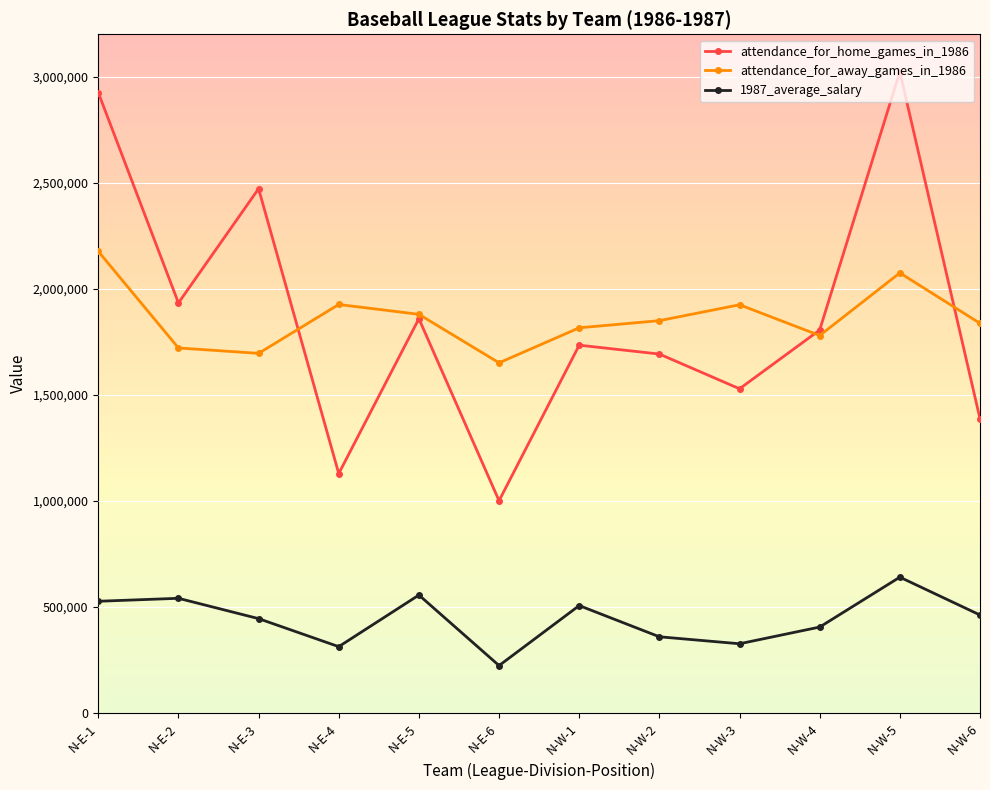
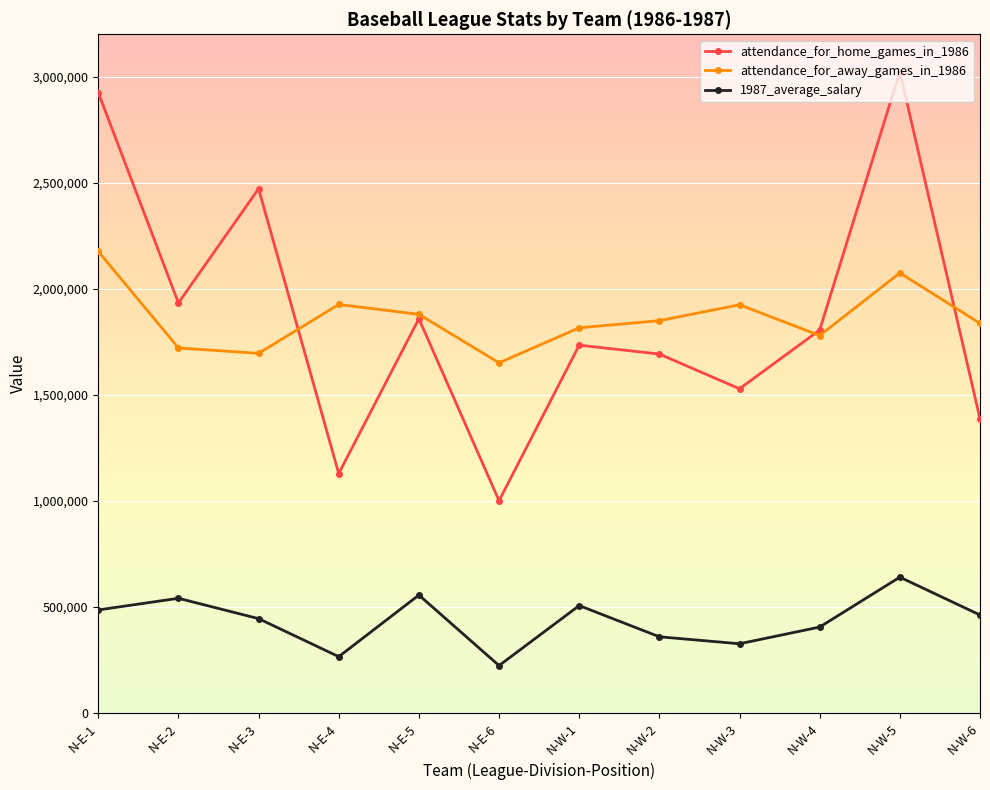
  {
    "attendance_for_home_games_in_1986": {
      "N-E-1": "2,930,000",
      "N-E-2": "1,930,000",
      "N-E-3": "2,470,000",
      "N-E-4": "1,130,000",
      "N-E-5": "1,860,000",
      "N-E-6": "1,000,000",
      "N-W-1": "1,730,000",
      "N-W-2": "1,690,000",
      "N-W-3": "1,530,000",
      "N-W-4": "1,810,000",
      "N-W-6": "1,390,000"
    },
    "attendance_for_away_games_in_1986": {
      "N-E-1": "2,180,000",
      "N-E-2": "1,720,000",
      "N-E-3": "1,700,000",
      "N-E-4": "1,930,000",
      "N-E-5": "1,880,000",
      "N-E-6": "1,650,000",
      "N-W-1": "1,820,000",
      "N-W-2": "1,850,000",
      "N-W-3": "1,920,000",
      "N-W-4": "1,780,000",
      "N-W-5": "2,070,000",
      "N-W-6": "1,840,000"
    },
    "1987_average_salary": {
-     "N-E-1": "530,000",
+     "N-E-1": "490,000",
      "N-E-2": "540,000",
      "N-E-3": "450,000",
-     "N-E-4": "310,000",
+     "N-E-4": "270,000",
      "N-E-5": "560,000",
      "N-E-6": "220,000",
      "N-W-1": "510,000",
      "N-W-2": "360,000",
      "N-W-3": "330,000",
      "N-W-4": "410,000",
      "N-W-5": "640,000",
      "N-W-6": "460,000"
    }
  }
